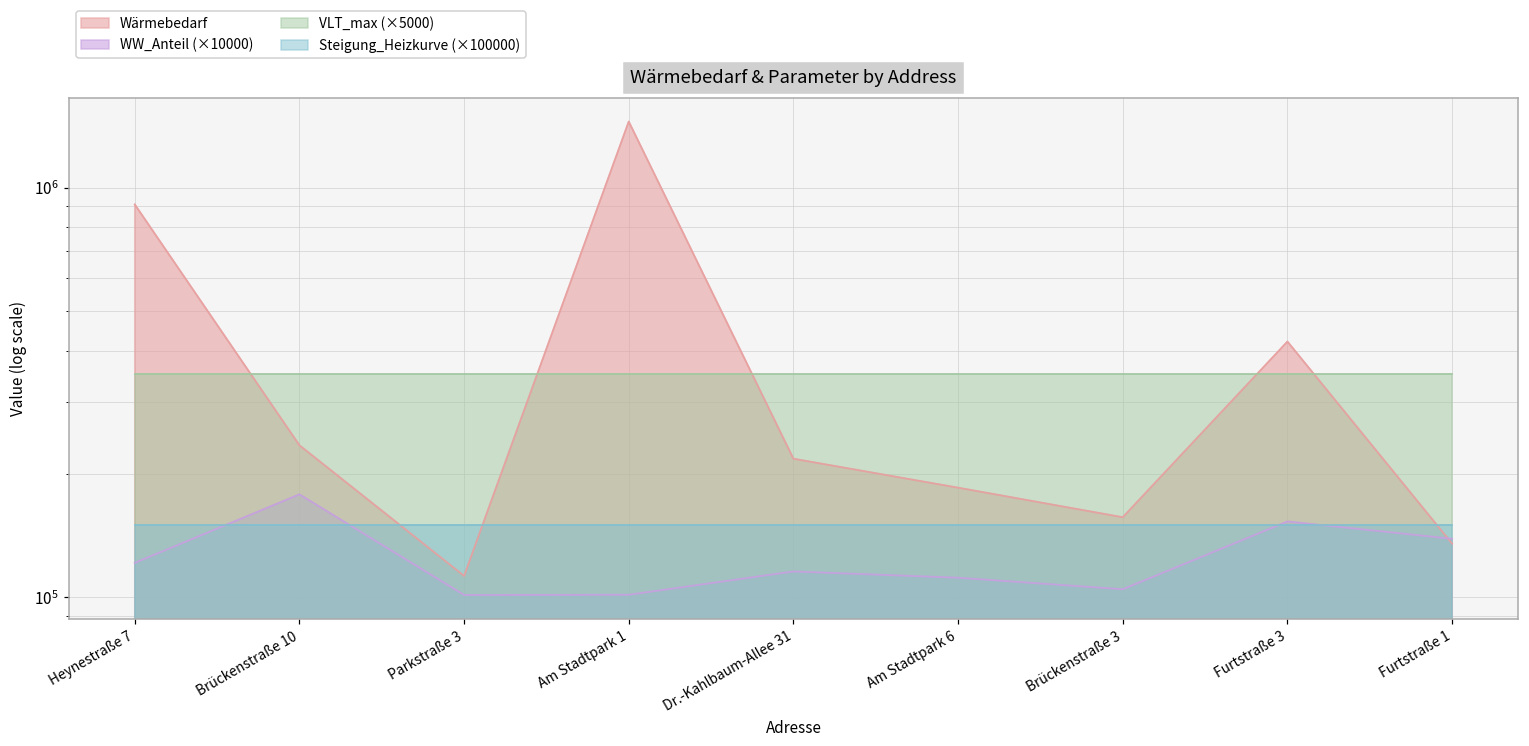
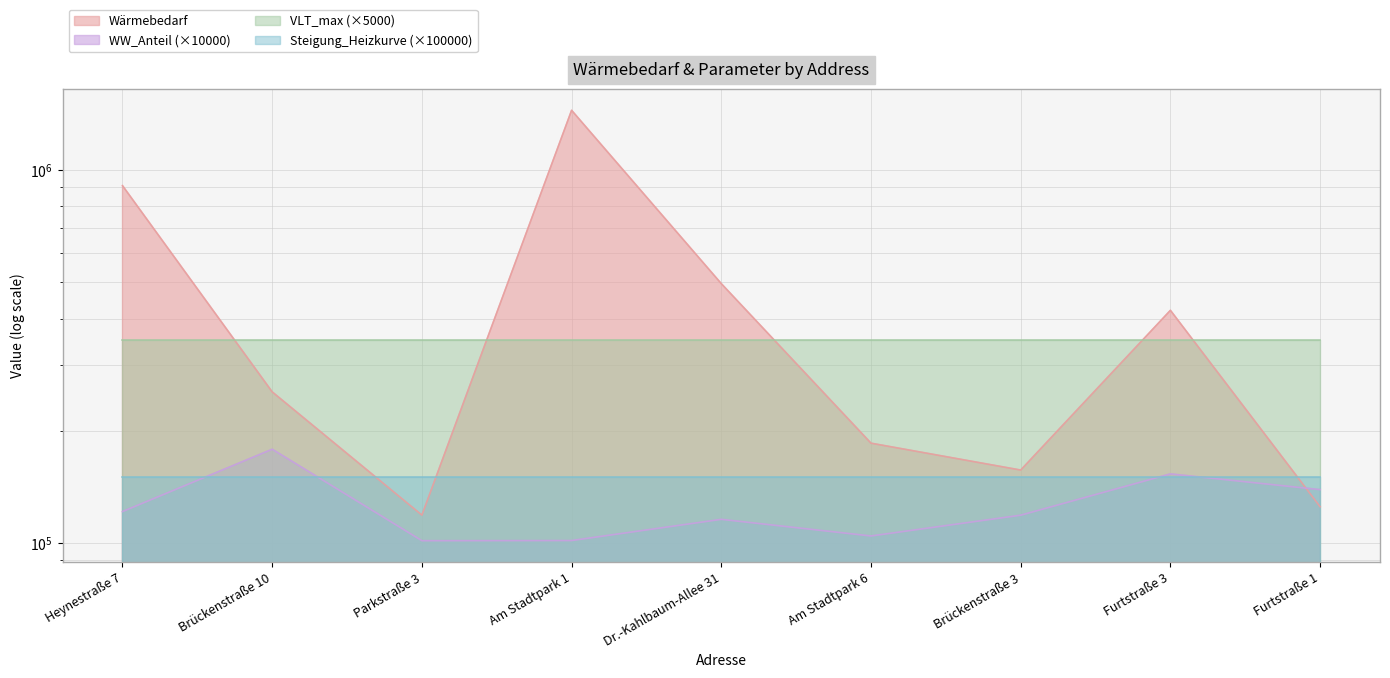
  {
    "Wärmebedarf": {
      "Heynestraße 7": 910000,
-     "Brückenstraße 10": 230000,
-     "Parkstraße 3": 113000,
+     "Brückenstraße 10": 250000,
+     "Parkstraße 3": 119000,
      "Am Stadtpark 1": 1450000,
-     "Dr.-Kahlbaum-Allee 31": 220000,
+     "Dr.-Kahlbaum-Allee 31": 500000,
      "Am Stadtpark 6": 190000,
      "Brückenstraße 3": 157000,
      "Furtstraße 3": 420000,
-     "Furtstraße 1": 135000
+     "Furtstraße 1": 125000
    },
    "WW_Anteil (×10000)": {
      "Heynestraße 7": 121000,
      "Brückenstraße 10": 180000,
      "Parkstraße 3": 101000,
      "Am Stadtpark 1": 101000,
      "Dr.-Kahlbaum-Allee 31": 116000,
-     "Am Stadtpark 6": 112000,
-     "Brückenstraße 3": 105000,
+     "Am Stadtpark 6": 104000,
+     "Brückenstraße 3": 119000,
      "Furtstraße 3": 153000,
      "Furtstraße 1": 139000
    }
  }
